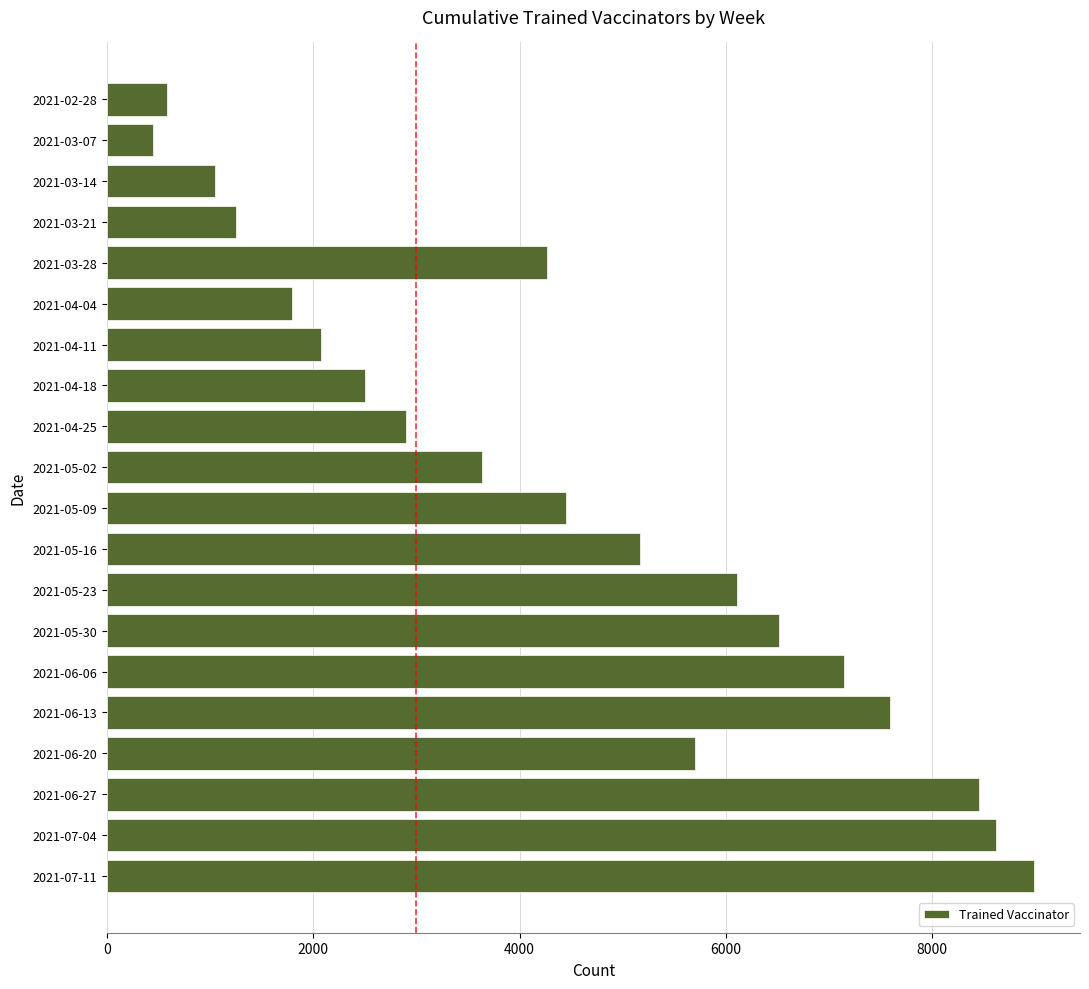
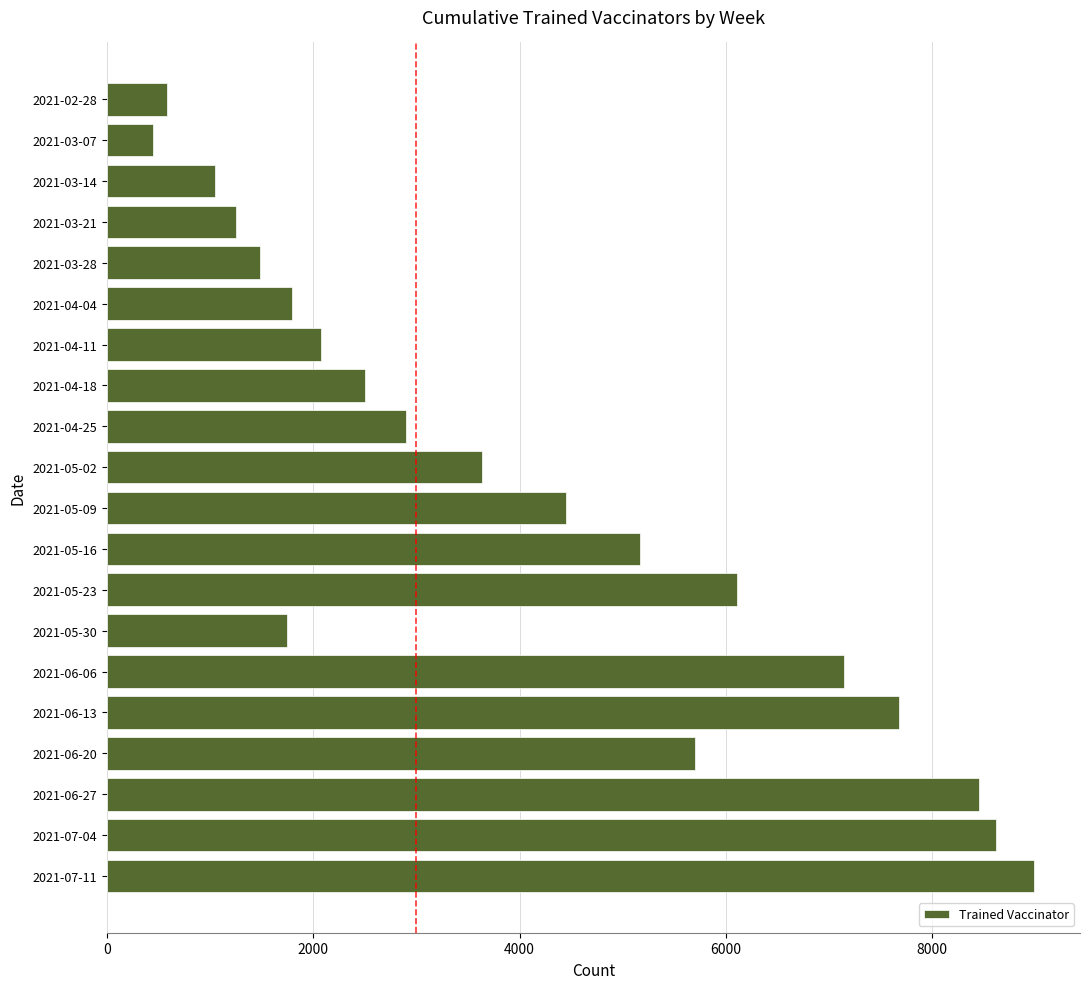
  {
    "2021-02-28": 580,
    "2021-03-07": 440,
    "2021-03-14": 1050,
    "2021-03-21": 1250,
-   "2021-03-28": 4270,
+   "2021-03-28": 1480,
    "2021-04-04": 1790,
    "2021-04-11": 2070,
    "2021-04-18": 2510,
    "2021-04-25": 2900,
    "2021-05-02": 3640,
    "2021-05-09": 4450,
    "2021-05-16": 5170,
    "2021-05-23": 6110,
-   "2021-05-30": 6510,
+   "2021-05-30": 1750,
    "2021-06-06": 7140,
-   "2021-06-13": 7590,
+   "2021-06-13": 7680,
    "2021-06-20": 5700,
    "2021-06-27": 8450,
    "2021-07-04": 8620,
    "2021-07-11": 8980
  }
